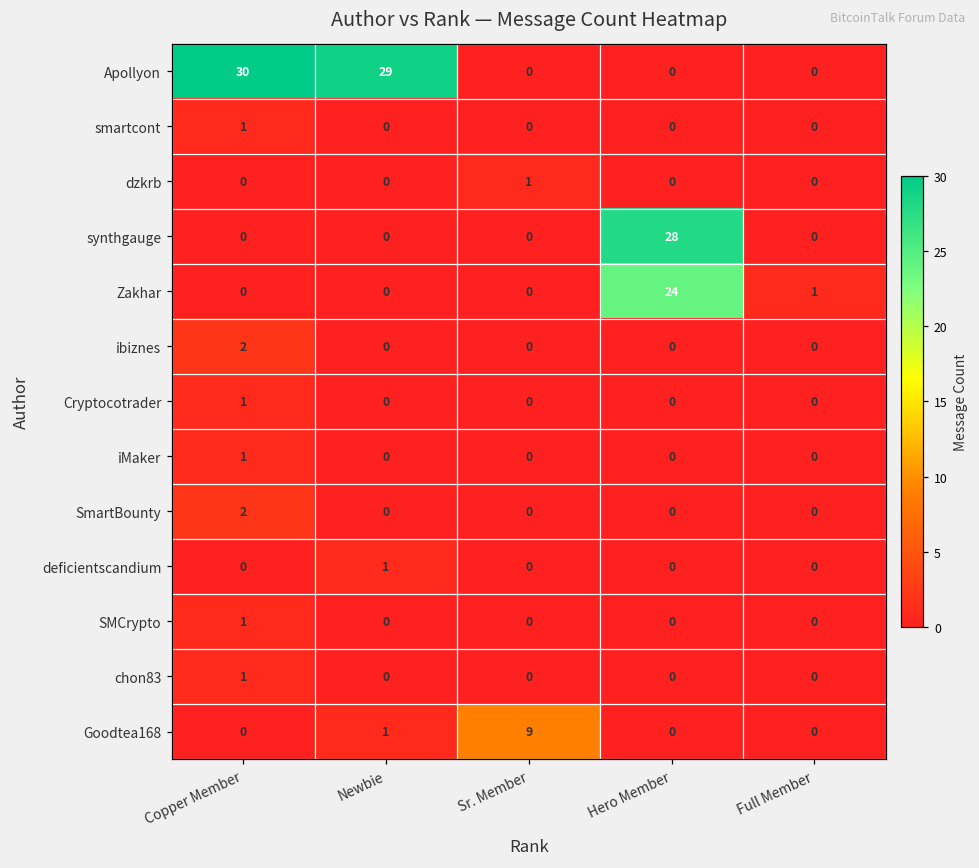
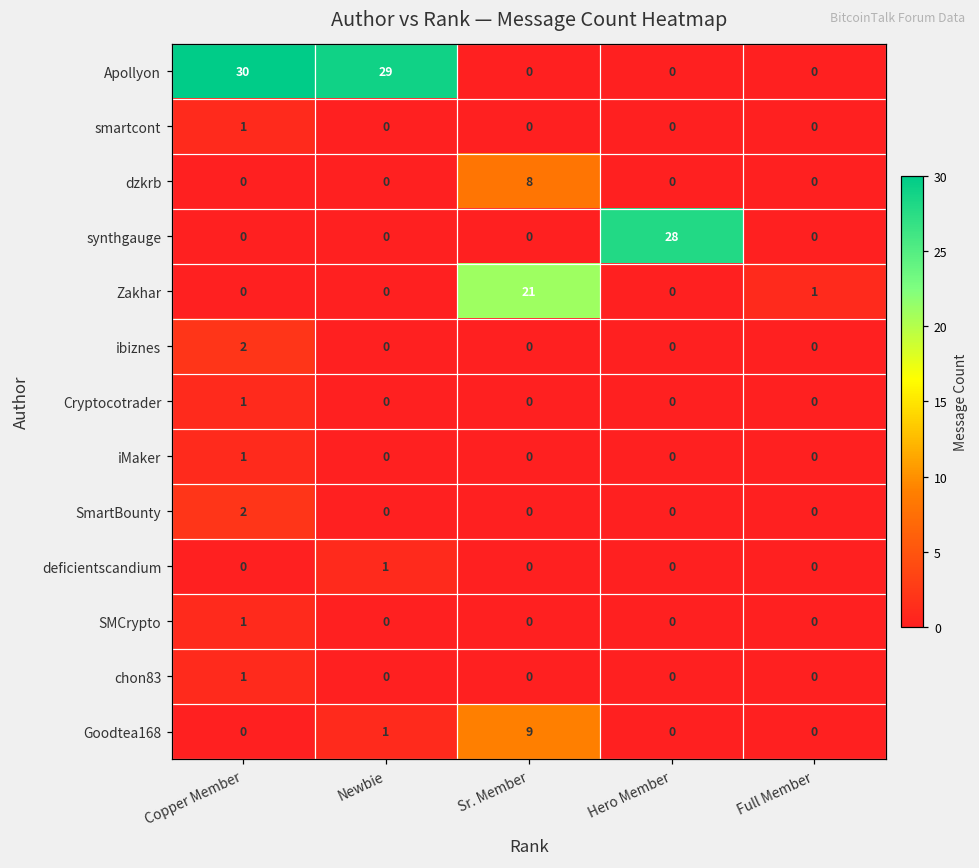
  {
    "Apollyon": {
      "Copper Member": 30,
      "Newbie": 29,
      "Sr. Member": 0,
      "Hero Member": 0,
      "Full Member": 0
    },
    "smartcont": {
      "Copper Member": 1,
      "Newbie": 0,
      "Sr. Member": 0,
      "Hero Member": 0,
      "Full Member": 0
    },
    "dzkrb": {
      "Copper Member": 0,
      "Newbie": 0,
-     "Sr. Member": 1,
+     "Sr. Member": 8,
      "Hero Member": 0,
      "Full Member": 0
    },
    "synthgauge": {
      "Copper Member": 0,
      "Newbie": 0,
      "Sr. Member": 0,
      "Hero Member": 28,
      "Full Member": 0
    },
    "Zakhar": {
      "Copper Member": 0,
      "Newbie": 0,
-     "Sr. Member": 0,
-     "Hero Member": 24,
+     "Sr. Member": 21,
+     "Hero Member": 0,
      "Full Member": 1
    },
    "ibiznes": {
      "Copper Member": 2,
      "Newbie": 0,
      "Sr. Member": 0,
      "Hero Member": 0,
      "Full Member": 0
    },
    "Cryptocotrader": {
      "Copper Member": 1,
      "Newbie": 0,
      "Sr. Member": 0,
      "Hero Member": 0,
      "Full Member": 0
    },
    "iMaker": {
      "Copper Member": 1,
      "Newbie": 0,
      "Sr. Member": 0,
      "Hero Member": 0,
      "Full Member": 0
    },
    "SmartBounty": {
      "Copper Member": 2,
      "Newbie": 0,
      "Sr. Member": 0,
      "Hero Member": 0,
      "Full Member": 0
    },
    "deficientscandium": {
      "Copper Member": 0,
      "Newbie": 1,
      "Sr. Member": 0,
      "Hero Member": 0,
      "Full Member": 0
    },
    "SMCrypto": {
      "Copper Member": 1,
      "Newbie": 0,
      "Sr. Member": 0,
      "Hero Member": 0,
      "Full Member": 0
    },
    "chon83": {
      "Copper Member": 1,
      "Newbie": 0,
      "Sr. Member": 0,
      "Hero Member": 0,
      "Full Member": 0
    },
    "Goodtea168": {
      "Copper Member": 0,
      "Newbie": 1,
      "Sr. Member": 9,
      "Hero Member": 0,
      "Full Member": 0
    }
  }
